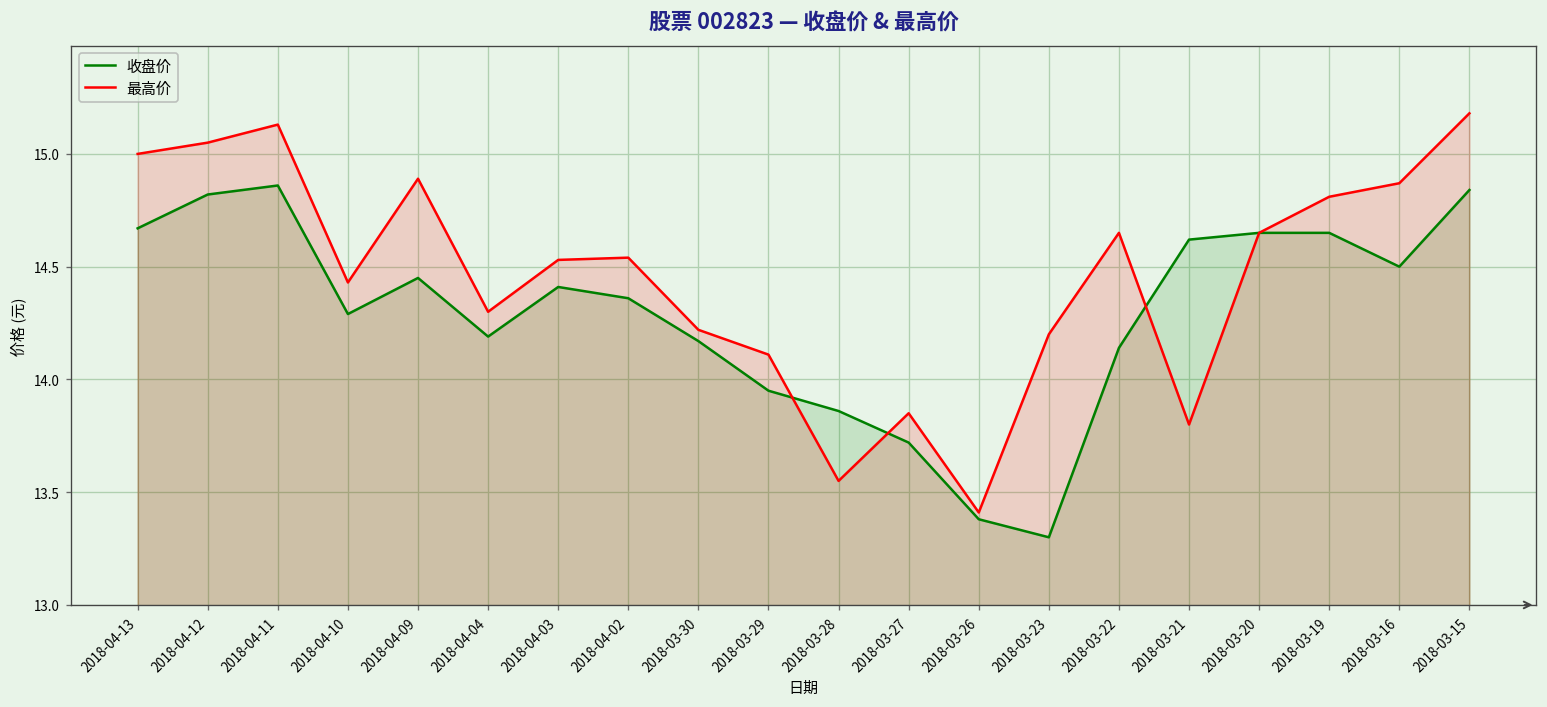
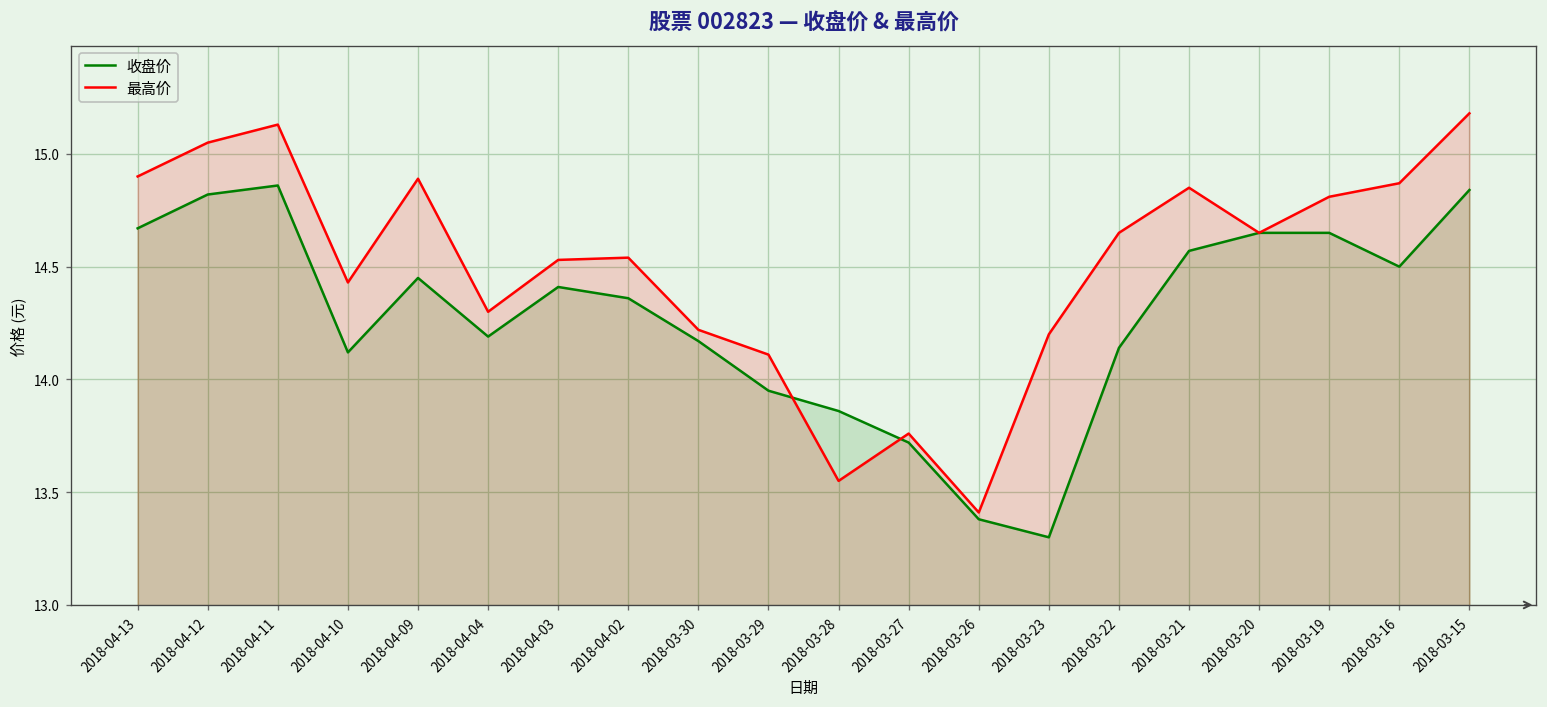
  {
    "收盘价": {
      "2018-04-13": 14.67,
      "2018-04-12": 14.82,
      "2018-04-11": 14.86,
-     "2018-04-10": 14.29,
+     "2018-04-10": 14.12,
      "2018-04-09": 14.45,
      "2018-04-04": 14.19,
      "2018-04-03": 14.41,
      "2018-04-02": 14.36,
      "2018-03-30": 14.17,
      "2018-03-29": 13.95,
      "2018-03-28": 13.86,
      "2018-03-27": 13.72,
      "2018-03-26": 13.38,
      "2018-03-23": 13.30,
      "2018-03-22": 14.14,
-     "2018-03-21": 14.62,
+     "2018-03-21": 14.57,
      "2018-03-19": 14.65,
      "2018-03-16": 14.50,
      "2018-03-15": 14.84
    },
    "最高价": {
-     "2018-04-13": 15.0,
+     "2018-04-13": 14.9,
      "2018-04-12": 15.05,
      "2018-04-11": 15.13,
      "2018-04-10": 14.43,
      "2018-04-09": 14.89,
      "2018-04-04": 14.30,
      "2018-04-03": 14.53,
      "2018-04-02": 14.54,
      "2018-03-30": 14.22,
      "2018-03-29": 14.11,
      "2018-03-28": 13.55,
-     "2018-03-27": 13.85,
+     "2018-03-27": 13.76,
      "2018-03-26": 13.41,
      "2018-03-23": 14.20,
      "2018-03-22": 14.65,
-     "2018-03-21": 13.80,
+     "2018-03-21": 14.85,
      "2018-03-19": 14.81,
      "2018-03-16": 14.87,
      "2018-03-15": 15.18
    }
  }
